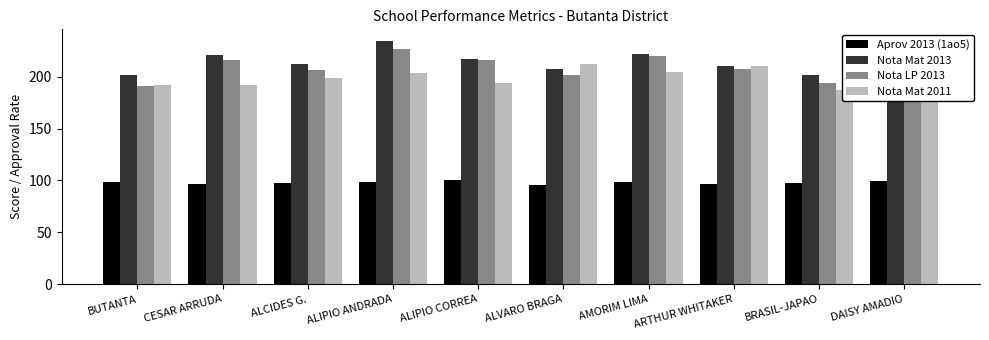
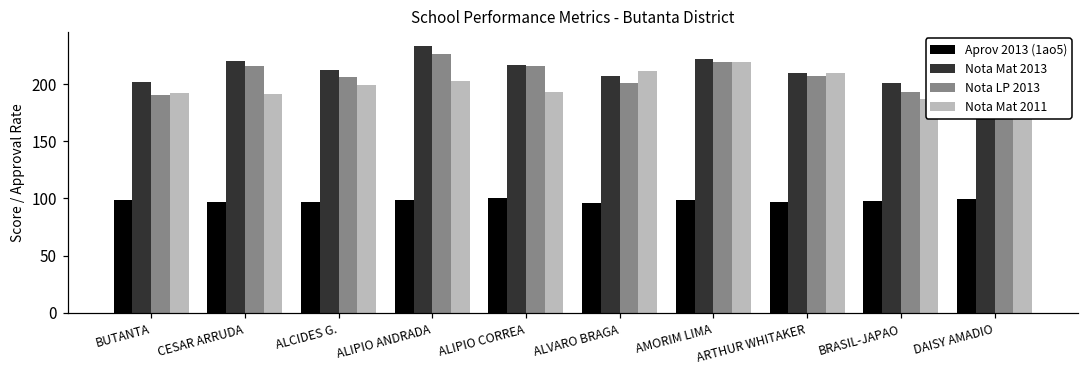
  {
    "Aprov 2013 (1ao5)": {
      "BUTANTA": 99,
      "CESAR ARRUDA": 97,
      "ALCIDES G.": 97,
      "ALIPIO ANDRADA": 98,
      "ALIPIO CORREA": 100,
      "ALVARO BRAGA": 96,
      "AMORIM LIMA": 99,
      "ARTHUR WHITAKER": 97,
      "BRASIL-JAPAO": 97,
      "DAISY AMADIO": 100
    },
    "Nota Mat 2013": {
      "BUTANTA": 202,
      "CESAR ARRUDA": 221,
      "ALCIDES G.": 212,
      "ALIPIO ANDRADA": 234,
      "ALIPIO CORREA": 217,
      "ALVARO BRAGA": 207,
      "AMORIM LIMA": 222,
      "ARTHUR WHITAKER": 210,
      "BRASIL-JAPAO": 201
    },
    "Nota LP 2013": {
      "BUTANTA": 191,
      "CESAR ARRUDA": 216,
      "ALCIDES G.": 206,
      "ALIPIO ANDRADA": 226,
      "ALIPIO CORREA": 216,
      "ALVARO BRAGA": 201,
      "AMORIM LIMA": 220,
      "ARTHUR WHITAKER": 207,
      "BRASIL-JAPAO": 194
    },
    "Nota Mat 2011": {
      "BUTANTA": 192,
      "CESAR ARRUDA": 192,
      "ALCIDES G.": 199,
      "ALIPIO ANDRADA": 203,
      "ALIPIO CORREA": 193,
      "ALVARO BRAGA": 212,
-     "AMORIM LIMA": 205,
+     "AMORIM LIMA": 220,
      "ARTHUR WHITAKER": 210
    }
  }
